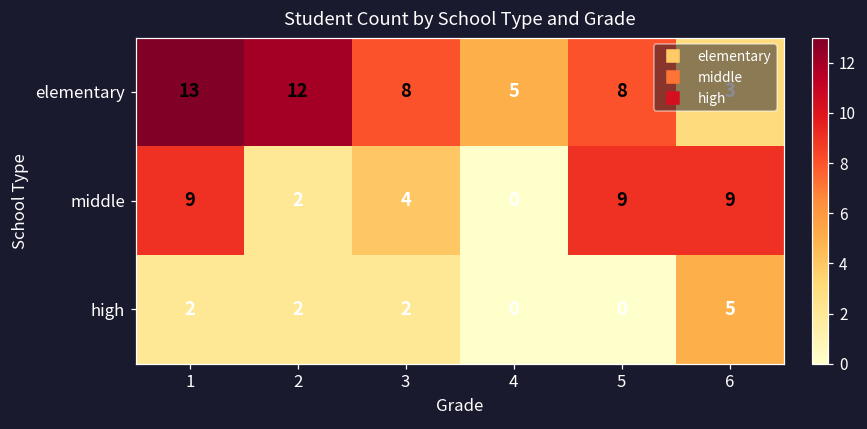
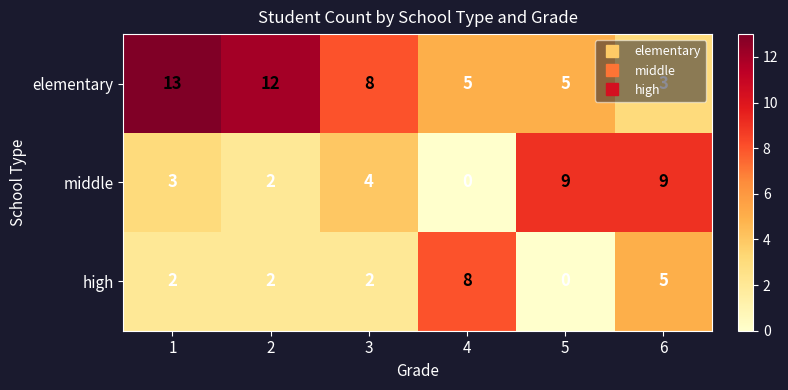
  {
    "elementary": {
      "1": 13,
      "2": 12,
      "3": 8,
      "4": 5,
-     "5": 8
+     "5": 5
    },
    "middle": {
-     "1": 9,
+     "1": 3,
      "2": 2,
      "3": 4,
      "4": 0,
      "5": 9,
      "6": 9
    },
    "high": {
      "1": 2,
      "2": 2,
      "3": 2,
-     "4": 0,
+     "4": 8,
      "5": 0,
      "6": 5
    }
  }
